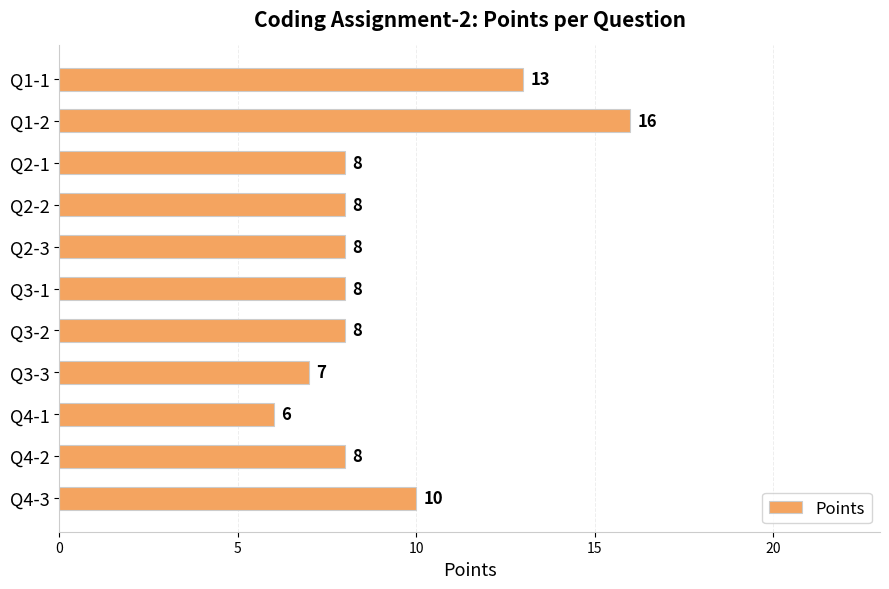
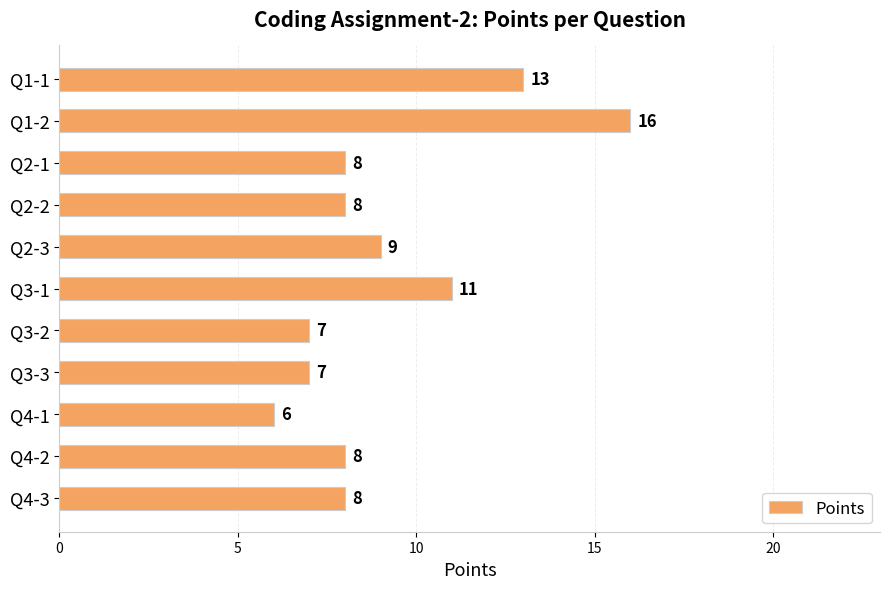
  {
    "Q1-1": 13,
    "Q1-2": 16,
    "Q2-1": 8,
    "Q2-2": 8,
-   "Q2-3": 8,
-   "Q3-1": 8,
-   "Q3-2": 8,
+   "Q2-3": 9,
+   "Q3-1": 11,
+   "Q3-2": 7,
    "Q3-3": 7,
    "Q4-1": 6,
    "Q4-2": 8,
-   "Q4-3": 10
+   "Q4-3": 8
  }
